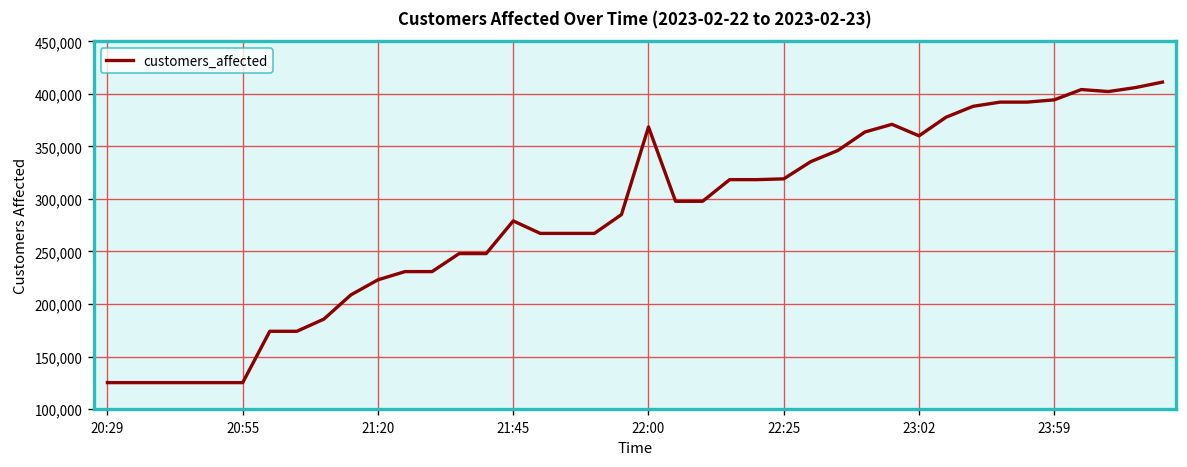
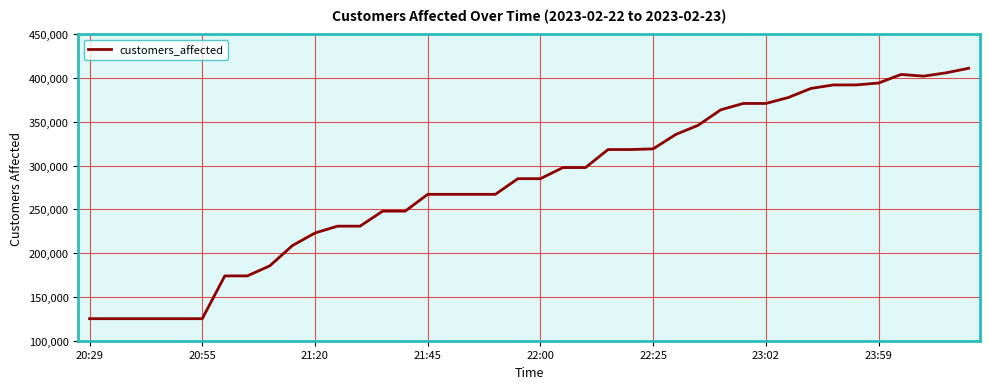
  {
    "20:29": "130,000",
    "20:55": "130,000",
    "21:20": "220,000",
-   "21:45": "280,000",
-   "22:00": "370,000",
+   "21:45": "270,000",
+   "22:00": "290,000",
    "22:25": "320,000",
-   "23:02": "360,000",
+   "23:02": "370,000",
    "23:59": "390,000"
  }
